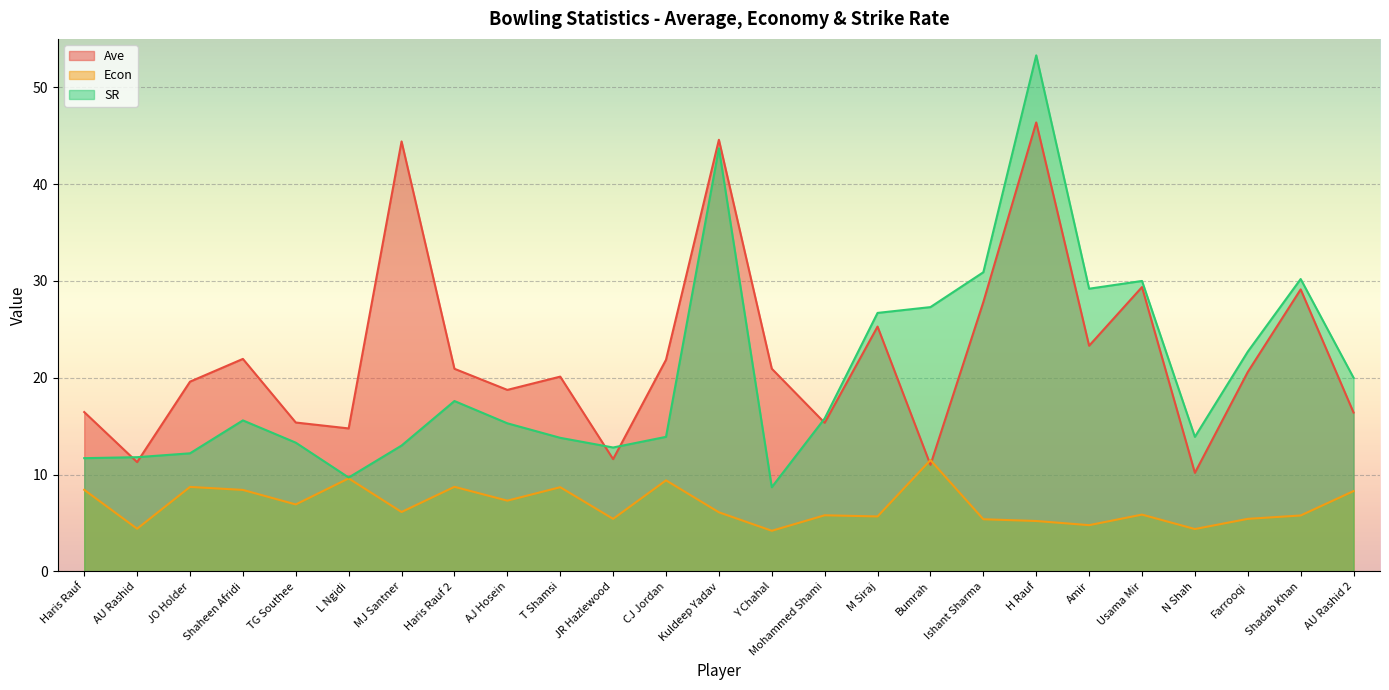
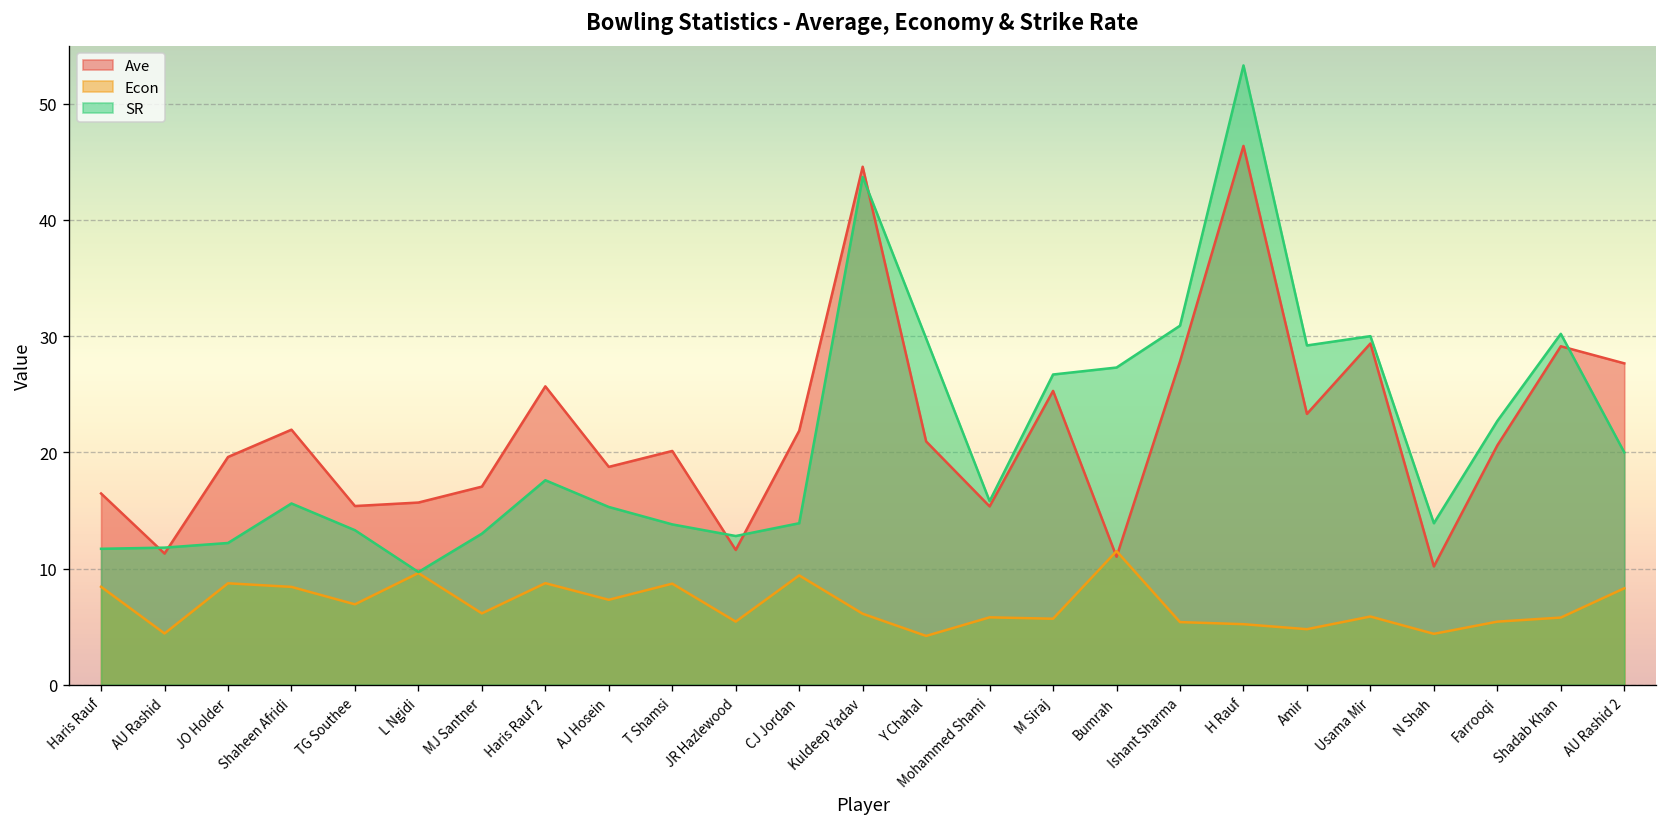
  {
    "Ave": {
      "Haris Rauf": 16,
      "AU Rashid": 11,
      "JO Holder": 20,
      "Shaheen Afridi": 22,
      "TG Southee": 15,
-     "L Ngidi": 15,
-     "MJ Santner": 44,
-     "Haris Rauf 2": 21,
+     "L Ngidi": 16,
+     "MJ Santner": 17,
+     "Haris Rauf 2": 26,
      "AJ Hosein": 19,
      "T Shamsi": 20,
      "JR Hazlewood": 12,
      "CJ Jordan": 22,
      "Kuldeep Yadav": 45,
      "Y Chahal": 21,
      "Mohammed Shami": 15,
      "M Siraj": 25,
      "Bumrah": 11,
      "Ishant Sharma": 28,
      "H Rauf": 46,
      "Amir": 23,
      "Usama Mir": 29,
      "N Shah": 10,
      "Farrooqi": 21,
      "Shadab Khan": 29,
-     "AU Rashid 2": 16
+     "AU Rashid 2": 28
    },
    "Econ": {
      "Haris Rauf": 8,
      "AU Rashid": 4,
      "JO Holder": 9,
      "Shaheen Afridi": 8,
      "TG Southee": 7,
      "MJ Santner": 6,
      "Haris Rauf 2": 9,
      "AJ Hosein": 7,
      "T Shamsi": 9,
      "JR Hazlewood": 5,
      "CJ Jordan": 9,
      "Kuldeep Yadav": 6,
      "Y Chahal": 4,
      "Mohammed Shami": 6,
      "M Siraj": 6,
      "Bumrah": 12,
      "Ishant Sharma": 5,
      "H Rauf": 5,
      "Amir": 5,
      "Usama Mir": 6,
      "N Shah": 4,
      "Farrooqi": 5,
      "Shadab Khan": 6,
      "AU Rashid 2": 8
    },
    "SR": {
      "Haris Rauf": 12,
      "AU Rashid": 12,
      "JO Holder": 12,
      "Shaheen Afridi": 16,
      "TG Southee": 13,
      "MJ Santner": 13,
      "Haris Rauf 2": 18,
      "AJ Hosein": 15,
      "T Shamsi": 14,
      "JR Hazlewood": 13,
      "CJ Jordan": 14,
      "Kuldeep Yadav": 44,
-     "Y Chahal": 9,
+     "Y Chahal": 30,
      "Mohammed Shami": 16,
      "M Siraj": 27,
      "Bumrah": 27,
      "Ishant Sharma": 31,
      "H Rauf": 53,
      "Amir": 29,
      "Usama Mir": 30,
      "N Shah": 14,
      "Farrooqi": 23,
      "Shadab Khan": 30,
      "AU Rashid 2": 20
    }
  }
